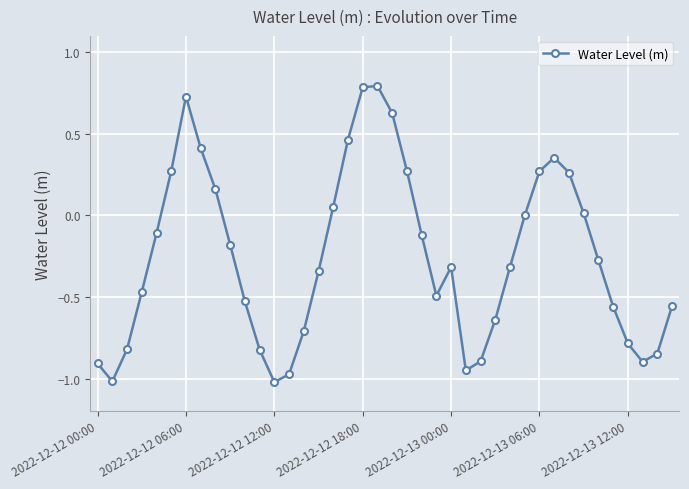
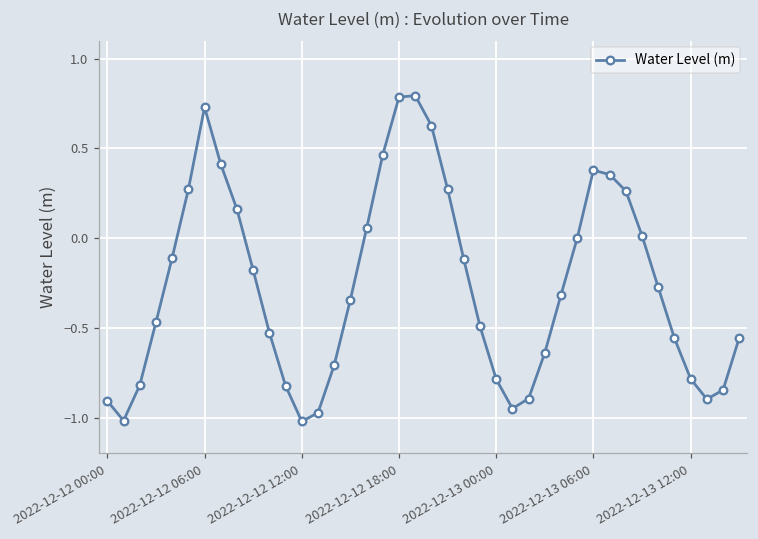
  {
    "2022-12-12 00:00": -0.91,
    "2022-12-12 06:00": 0.73,
    "2022-12-12 12:00": -1.02,
    "2022-12-12 18:00": 0.78,
-   "2022-12-13 00:00": -0.32,
-   "2022-12-13 06:00": 0.27,
+   "2022-12-13 00:00": -0.79,
+   "2022-12-13 06:00": 0.38,
    "2022-12-13 12:00": -0.78
  }
